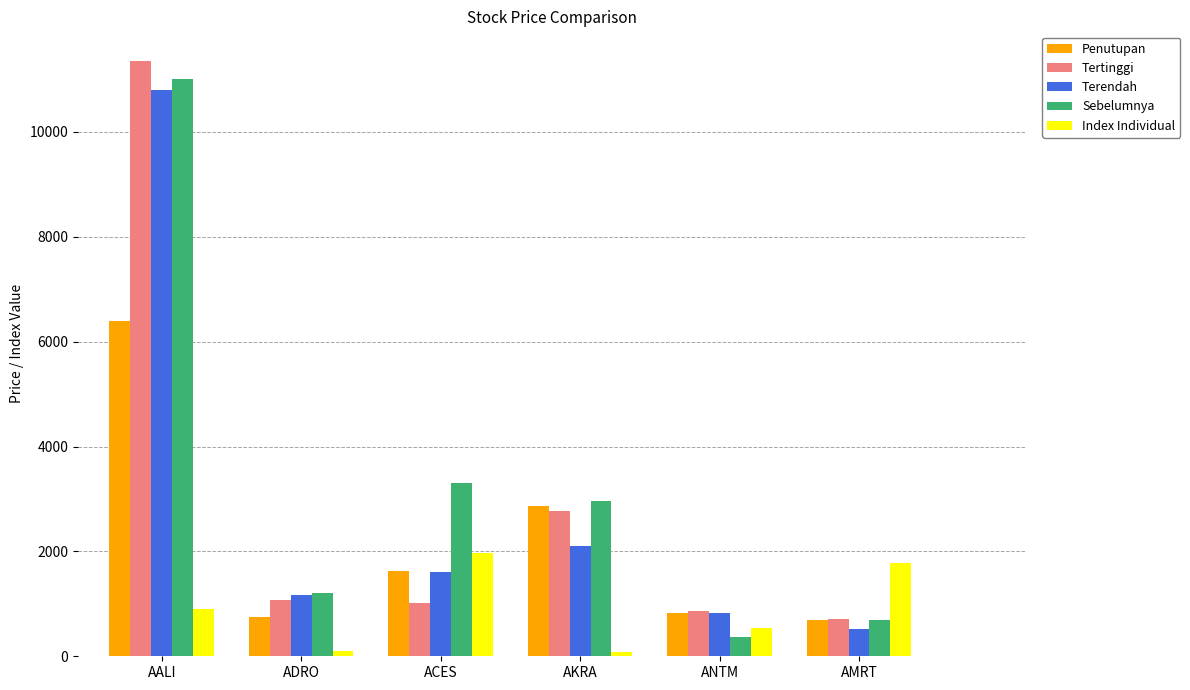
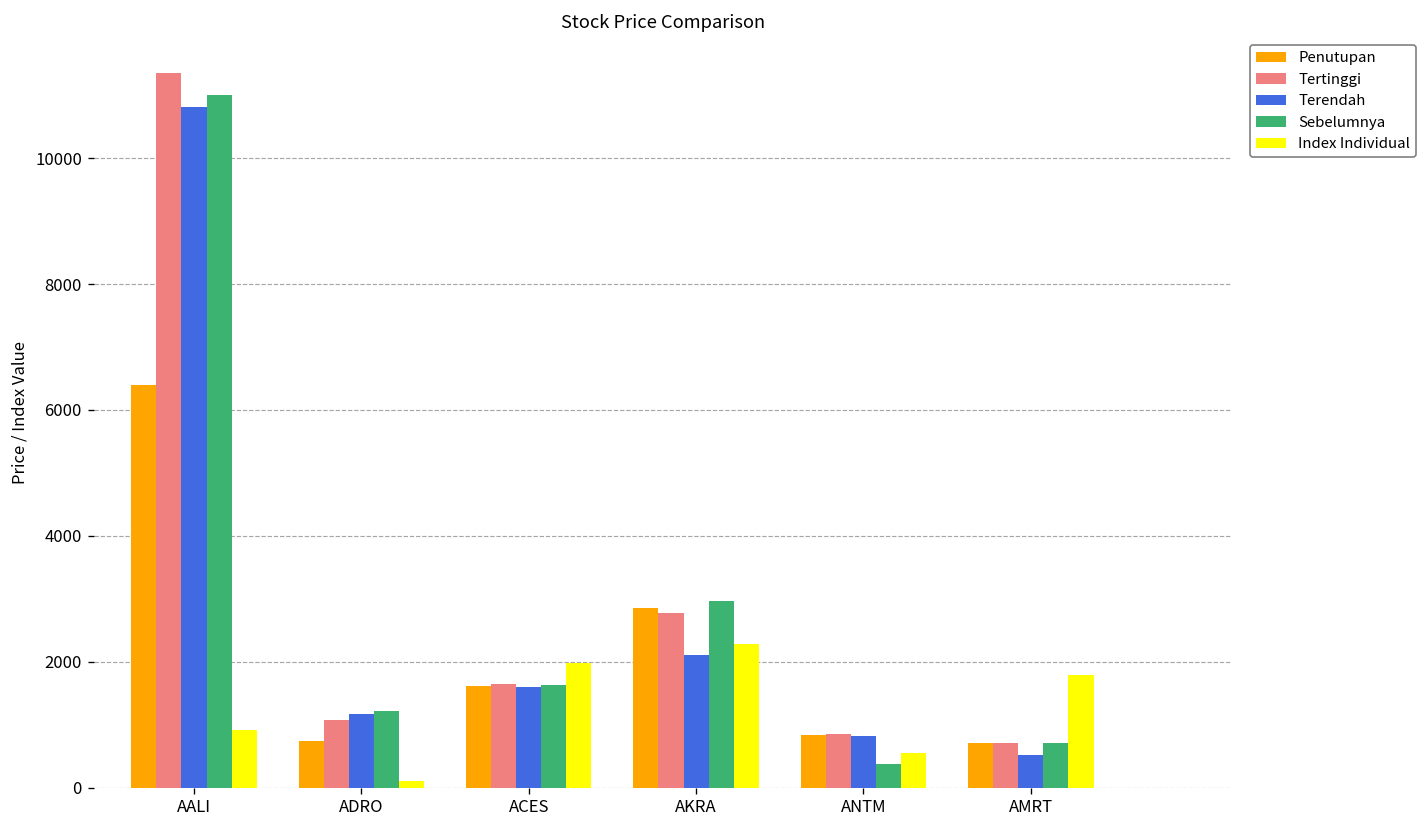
  {
    "Penutupan": {
      "AALI": 6400,
      "ADRO": 700,
      "ACES": 1600,
      "AKRA": 2900,
      "ANTM": 800,
      "AMRT": 700
    },
    "Tertinggi": {
      "AALI": 11400,
      "ADRO": 1100,
-     "ACES": 1000,
+     "ACES": 1600,
      "AKRA": 2800,
      "ANTM": 900,
      "AMRT": 700
    },
    "Terendah": {
      "AALI": 10800,
      "ADRO": 1200,
      "ACES": 1600,
      "AKRA": 2100,
      "ANTM": 800,
      "AMRT": 500
    },
    "Sebelumnya": {
      "AALI": 11000,
      "ADRO": 1200,
-     "ACES": 3300,
+     "ACES": 1600,
      "AKRA": 3000,
      "ANTM": 400,
      "AMRT": 700
    },
    "Index Individual": {
      "AALI": 900,
      "ADRO": 100,
      "ACES": 2000,
-     "AKRA": 100,
+     "AKRA": 2300,
      "ANTM": 500,
      "AMRT": 1800
    }
  }
